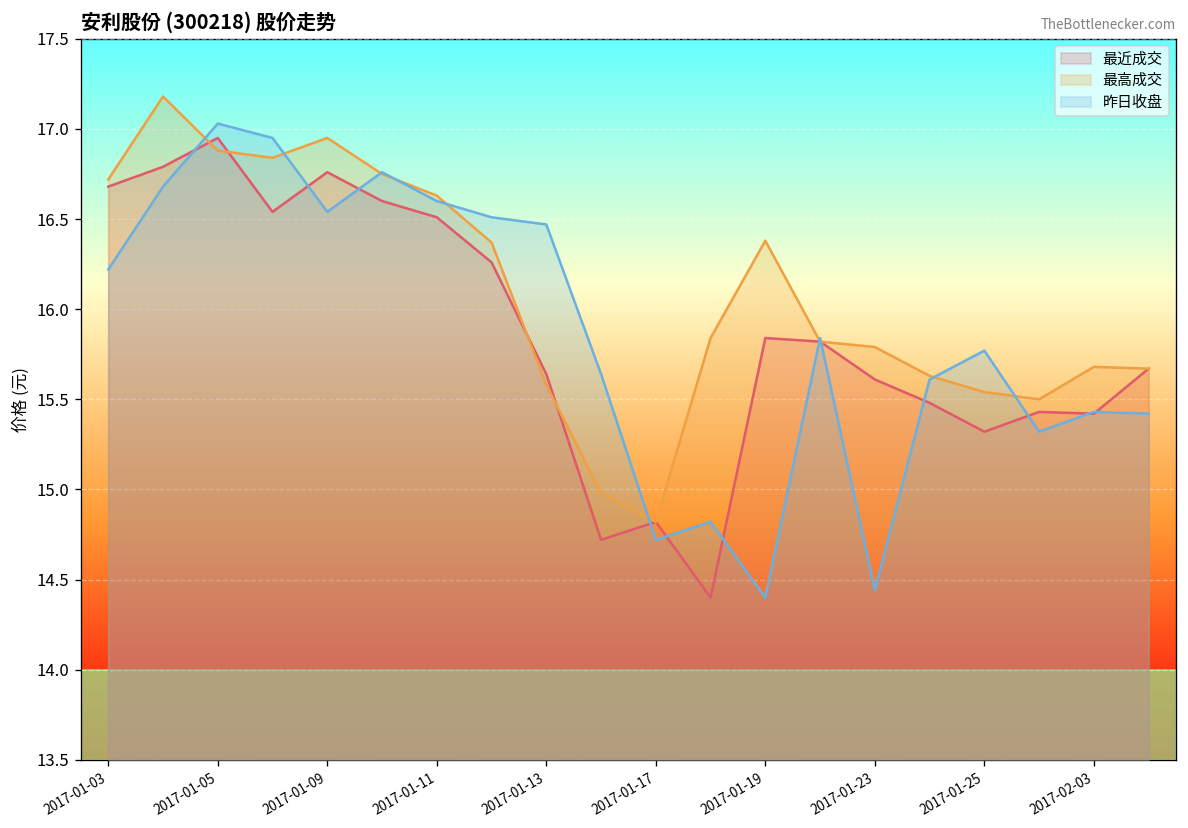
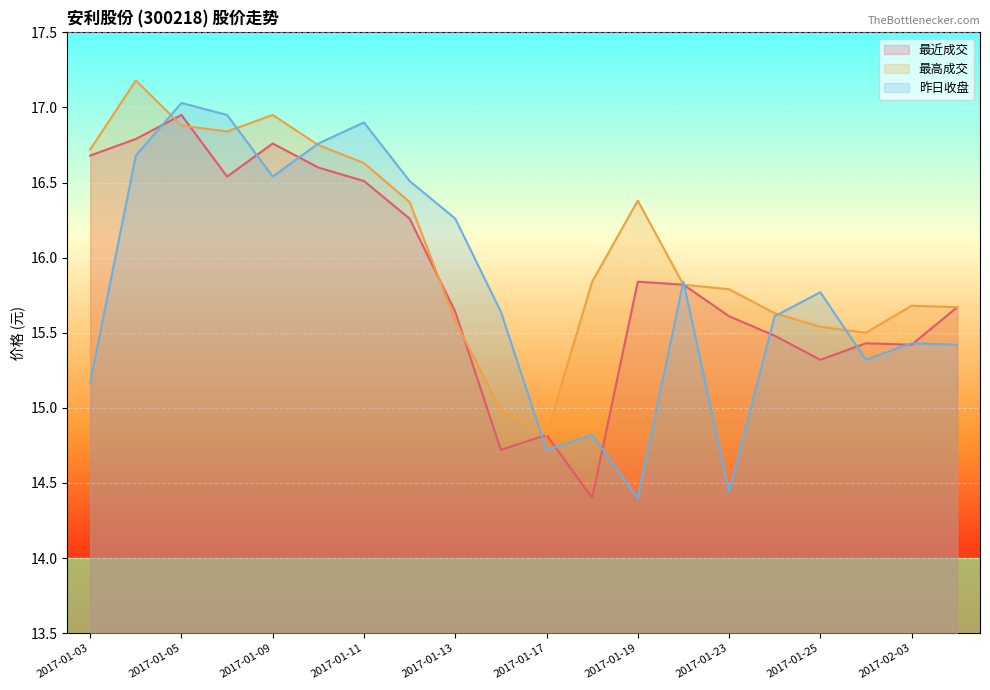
  {
    "昨日收盘": {
-     "2017-01-03": 16.22,
+     "2017-01-03": 15.17,
      "2017-01-05": 17.03,
      "2017-01-09": 16.54,
-     "2017-01-11": 16.6,
-     "2017-01-13": 16.47,
+     "2017-01-11": 16.9,
+     "2017-01-13": 16.26,
      "2017-01-17": 14.72,
      "2017-01-19": 14.40,
      "2017-01-23": 14.44,
      "2017-01-25": 15.77
    }
  }
